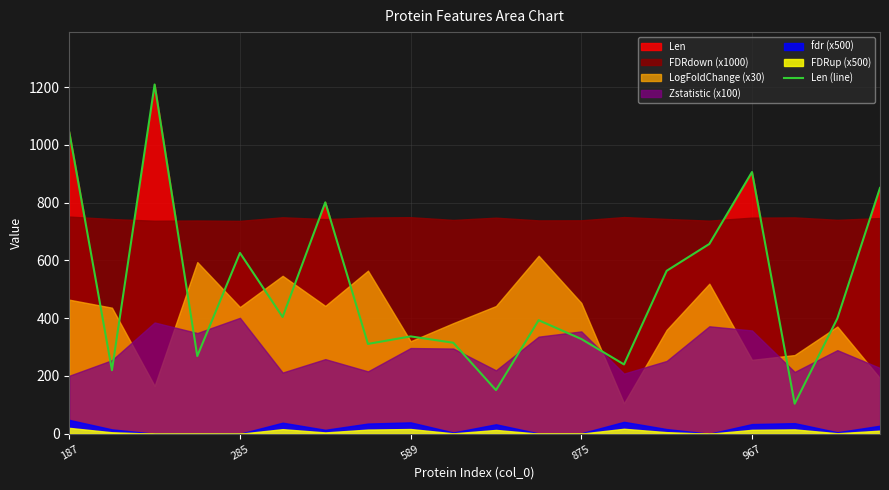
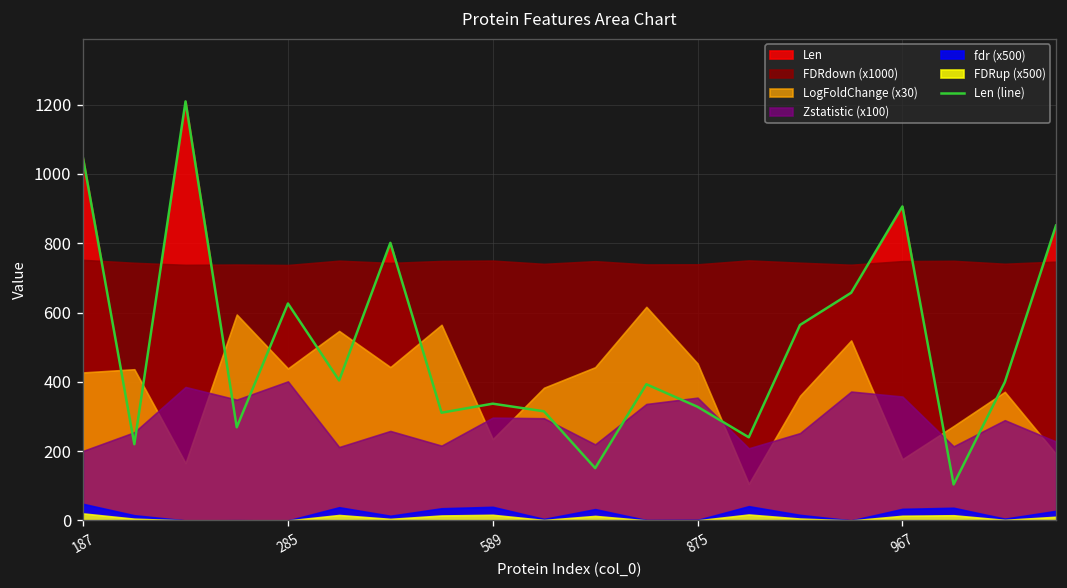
  {
    "Len": {
      "187": 1040,
      "285": 630,
      "589": 340,
      "875": 330,
      "967": 910
    },
    "FDRdown (x1000)": {
      "187": 750,
      "285": 740,
      "589": 750,
      "875": 740,
      "967": 750
    },
    "LogFoldChange (x30)": {
-     "187": 460,
+     "187": 430,
      "285": 440,
-     "589": 320,
+     "589": 230,
      "875": 450,
-     "967": 260
+     "967": 180
    },
    "Zstatistic (x100)": {
      "187": 200,
      "285": 400,
      "589": 300,
      "875": 350,
      "967": 360
    },
    "fdr (x500)": {
      "187": 50,
      "589": 40,
      "967": 30
    },
    "FDRup (x500)": {
      "187": 20,
      "589": 20,
      "967": 10
    }
  }
